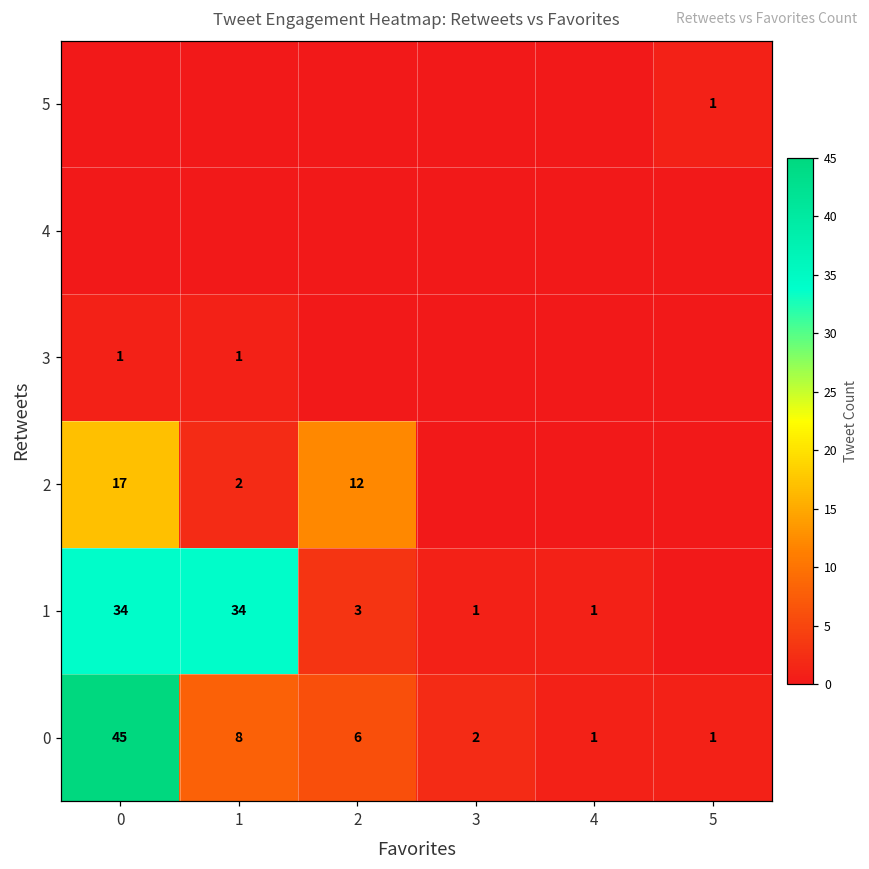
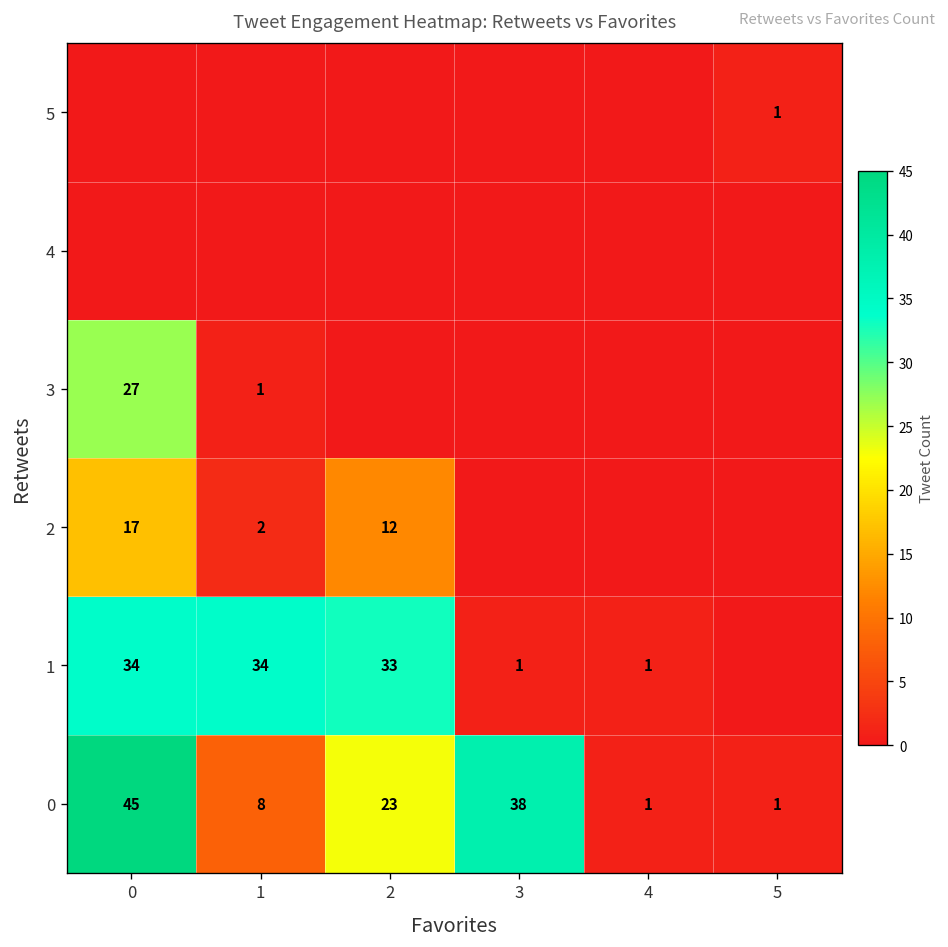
  {
    "5": {
      "5": 1
    },
    "3": {
-     "0": 1,
+     "0": 27,
      "1": 1
    },
    "2": {
      "0": 17,
      "1": 2,
      "2": 12
    },
    "1": {
      "0": 34,
      "1": 34,
-     "2": 3,
+     "2": 33,
      "3": 1,
      "4": 1
    },
    "0": {
      "0": 45,
      "1": 8,
-     "2": 6,
-     "3": 2,
+     "2": 23,
+     "3": 38,
      "4": 1,
      "5": 1
    }
  }
